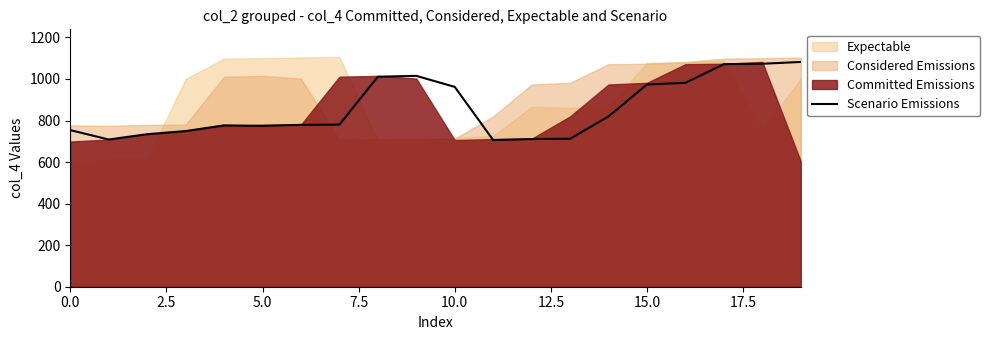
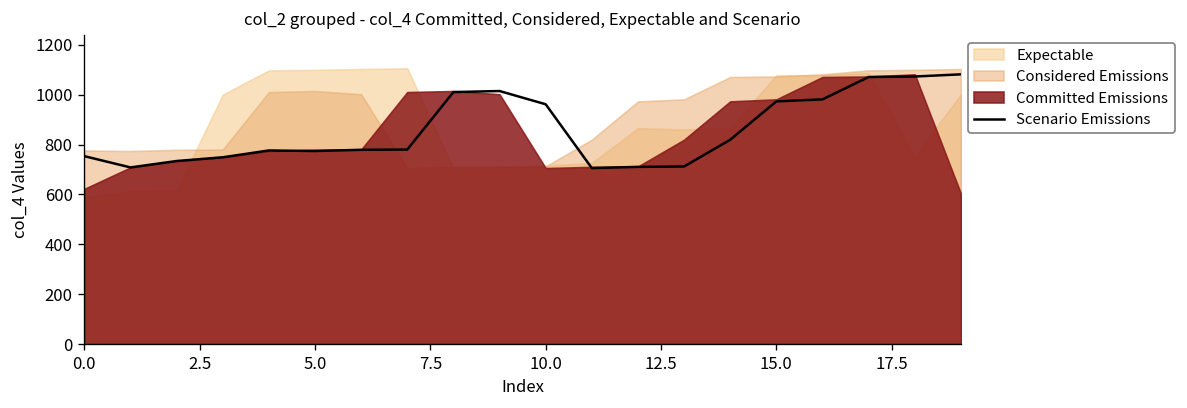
  {
    "Scenario Emissions": {
      "0.0": 750,
      "10.0": 960
    },
    "Committed Emissions": {
-     "0.0": 700
+     "0.0": 620
    }
  }
